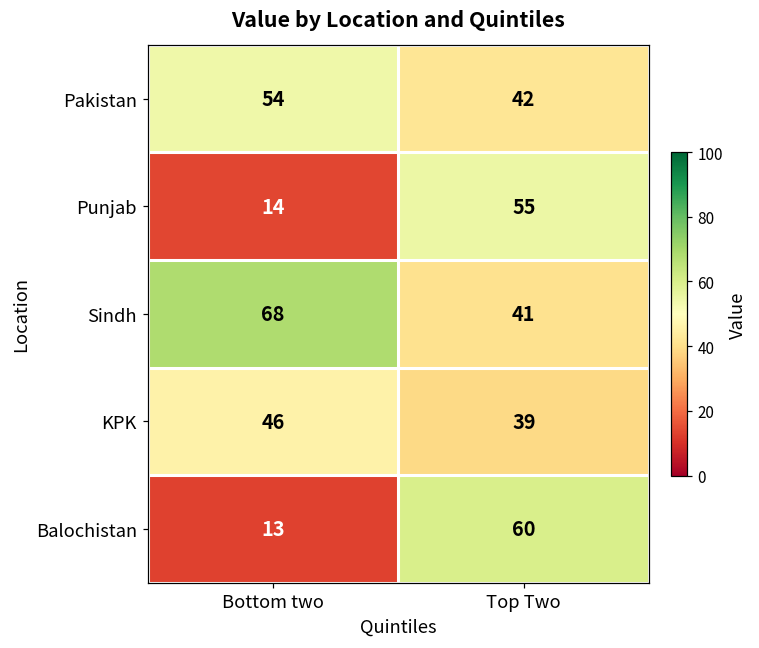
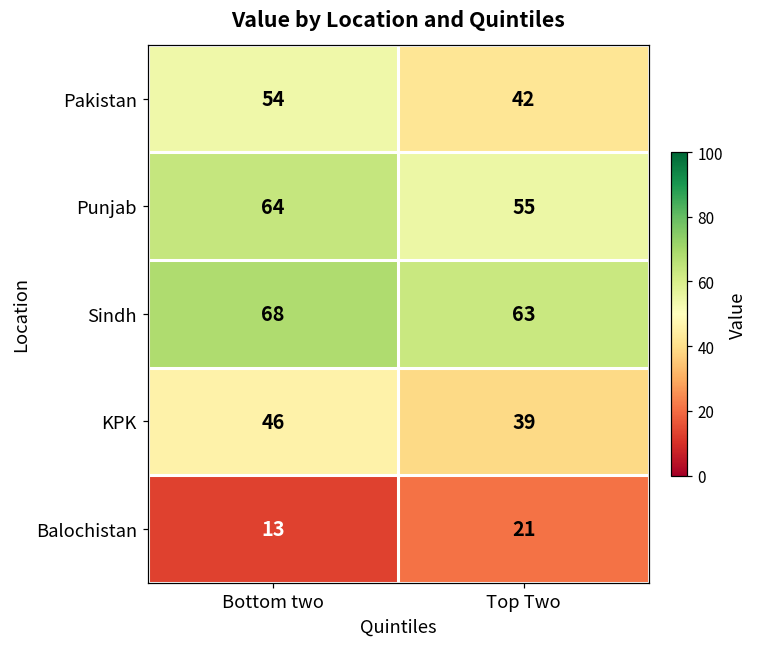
  {
    "Pakistan": {
      "Bottom two": 54,
      "Top Two": 42
    },
    "Punjab": {
-     "Bottom two": 14,
+     "Bottom two": 64,
      "Top Two": 55
    },
    "Sindh": {
      "Bottom two": 68,
-     "Top Two": 41
+     "Top Two": 63
    },
    "KPK": {
      "Bottom two": 46,
      "Top Two": 39
    },
    "Balochistan": {
      "Bottom two": 13,
-     "Top Two": 60
+     "Top Two": 21
    }
  }
